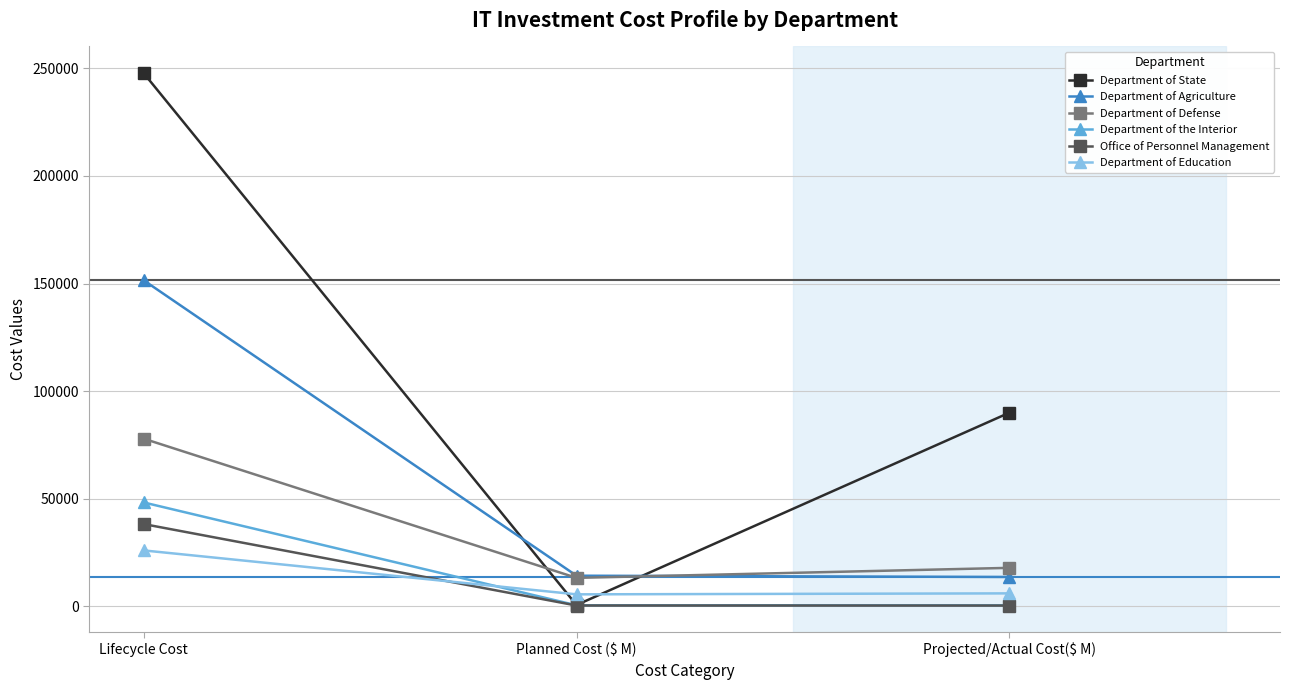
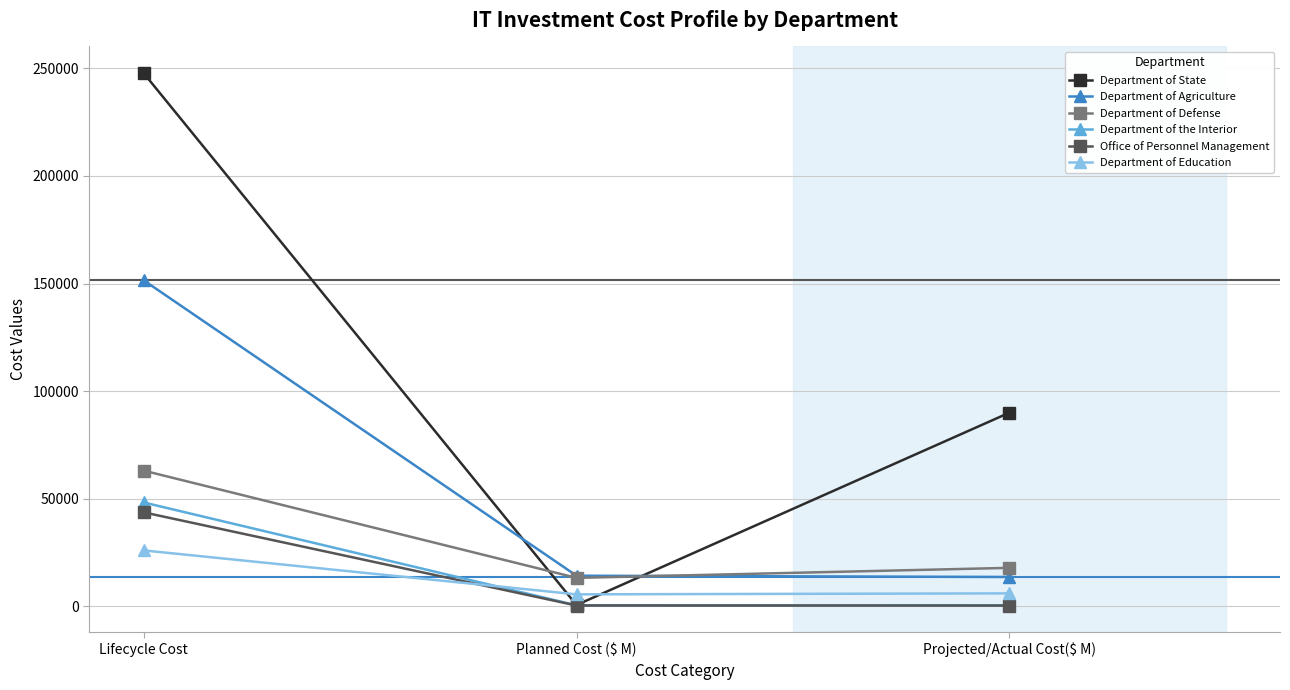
  {
    "Department of State": {
      "Lifecycle Cost": 248000,
      "Projected/Actual Cost($ M)": 90000
    },
    "Department of Defense": {
-     "Lifecycle Cost": 78000,
+     "Lifecycle Cost": 63000,
      "Projected/Actual Cost($ M)": 18000
    },
    "Office of Personnel Management": {
-     "Lifecycle Cost": 38000
+     "Lifecycle Cost": 44000
    }
  }
